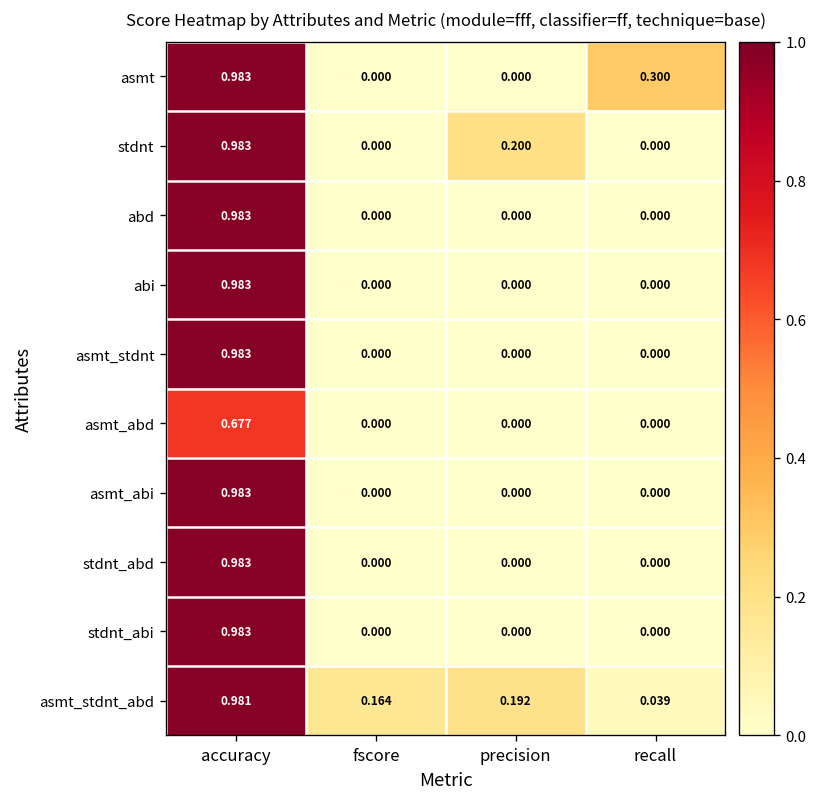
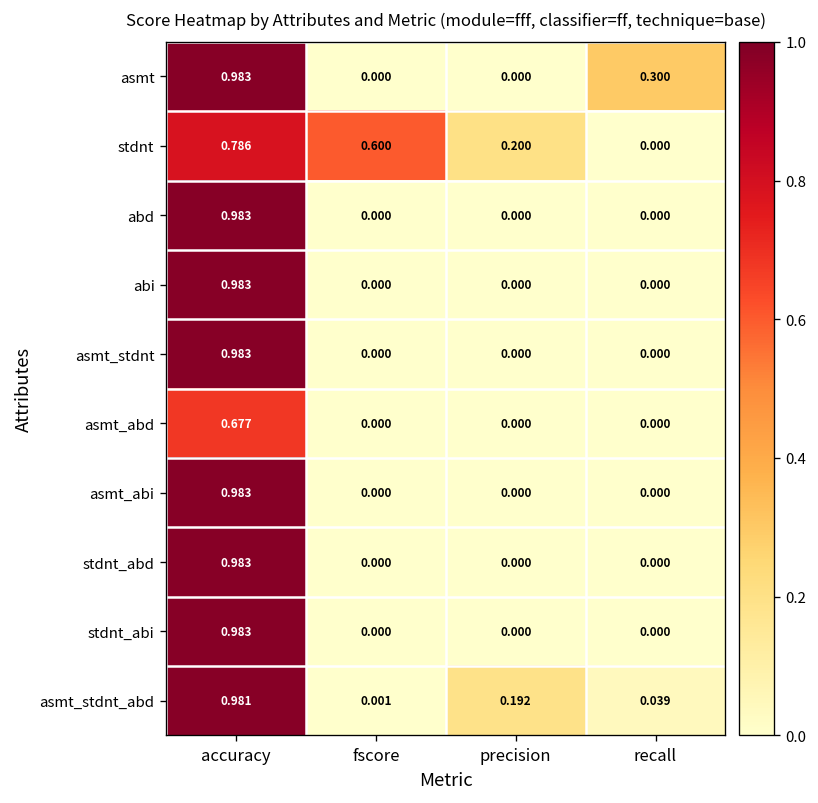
  {
    "asmt": {
      "accuracy": 0.983,
      "fscore": 0.000,
      "precision": 0.000,
      "recall": 0.300
    },
    "stdnt": {
-     "accuracy": 0.983,
-     "fscore": 0.000,
+     "accuracy": 0.786,
+     "fscore": 0.600,
      "precision": 0.200,
      "recall": 0.000
    },
    "abd": {
      "accuracy": 0.983,
      "fscore": 0.000,
      "precision": 0.000,
      "recall": 0.000
    },
    "abi": {
      "accuracy": 0.983,
      "fscore": 0.000,
      "precision": 0.000,
      "recall": 0.000
    },
    "asmt_stdnt": {
      "accuracy": 0.983,
      "fscore": 0.000,
      "precision": 0.000,
      "recall": 0.000
    },
    "asmt_abd": {
      "accuracy": 0.677,
      "fscore": 0.000,
      "precision": 0.000,
      "recall": 0.000
    },
    "asmt_abi": {
      "accuracy": 0.983,
      "fscore": 0.000,
      "precision": 0.000,
      "recall": 0.000
    },
    "stdnt_abd": {
      "accuracy": 0.983,
      "fscore": 0.000,
      "precision": 0.000,
      "recall": 0.000
    },
    "stdnt_abi": {
      "accuracy": 0.983,
      "fscore": 0.000,
      "precision": 0.000,
      "recall": 0.000
    },
    "asmt_stdnt_abd": {
      "accuracy": 0.981,
-     "fscore": 0.164,
+     "fscore": 0.001,
      "precision": 0.192,
      "recall": 0.039
    }
  }
